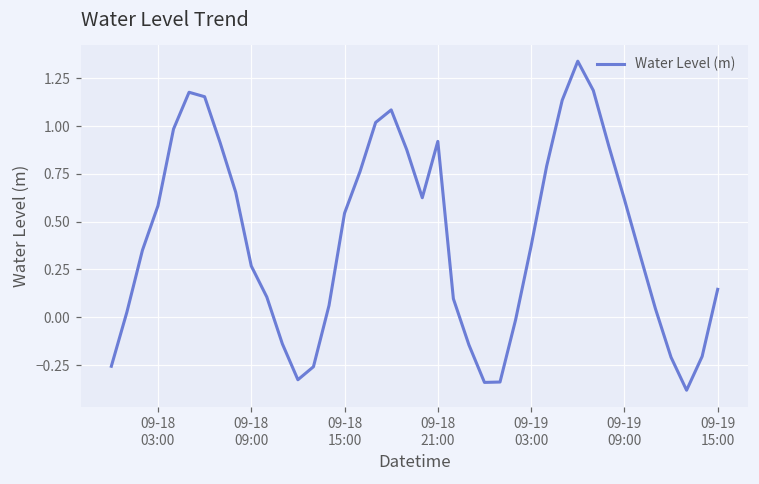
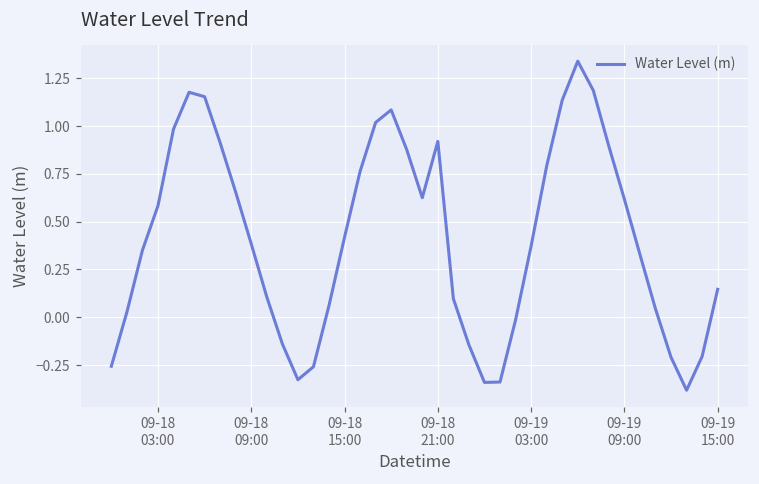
  {
    "09-18 03:00": 0.58,
-   "09-18 09:00": 0.27,
-   "09-18 15:00": 0.54,
+   "09-18 09:00": 0.38,
+   "09-18 15:00": 0.42,
    "09-18 21:00": 0.92,
    "09-19 03:00": 0.37,
    "09-19 09:00": 0.62,
    "09-19 15:00": 0.15
  }
